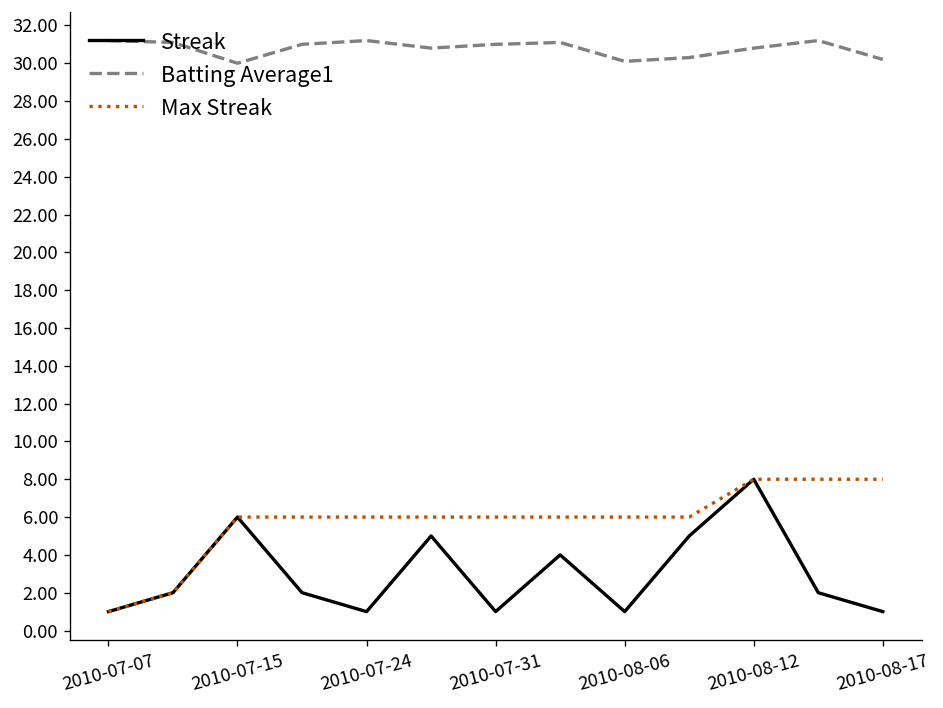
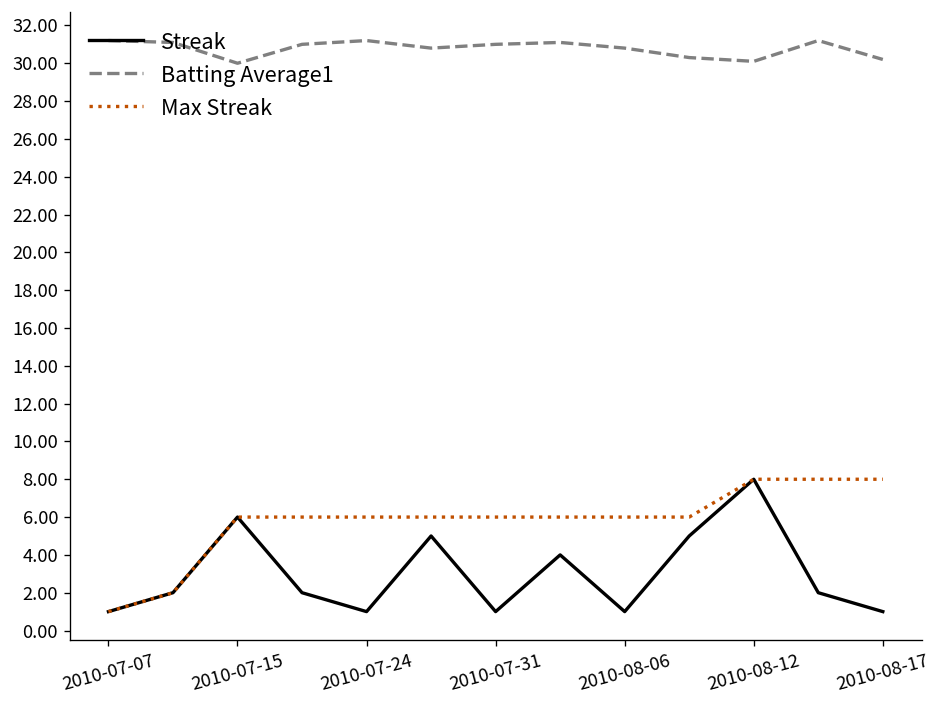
  {
    "Streak": {
      "2010-07-24": 1.0,
      "2010-07-31": 1.0,
      "2010-08-06": 1.0,
      "2010-08-17": 1.0
    },
    "Batting Average1": {
      "2010-07-07": 31.2,
      "2010-07-15": 30.0,
      "2010-07-24": 31.2,
      "2010-07-31": 31.0,
-     "2010-08-06": 30.1,
-     "2010-08-12": 30.8,
+     "2010-08-06": 30.8,
+     "2010-08-12": 30.1,
      "2010-08-17": 30.2
    },
    "Max Streak": {
      "2010-07-24": 6.0,
      "2010-07-31": 6.0,
      "2010-08-06": 6.0,
      "2010-08-17": 8.0
    }
  }
